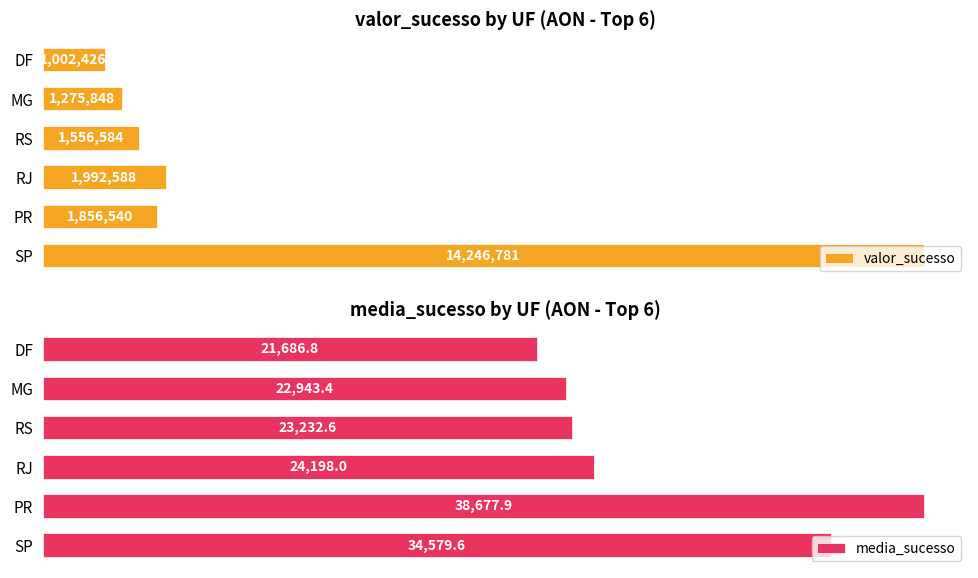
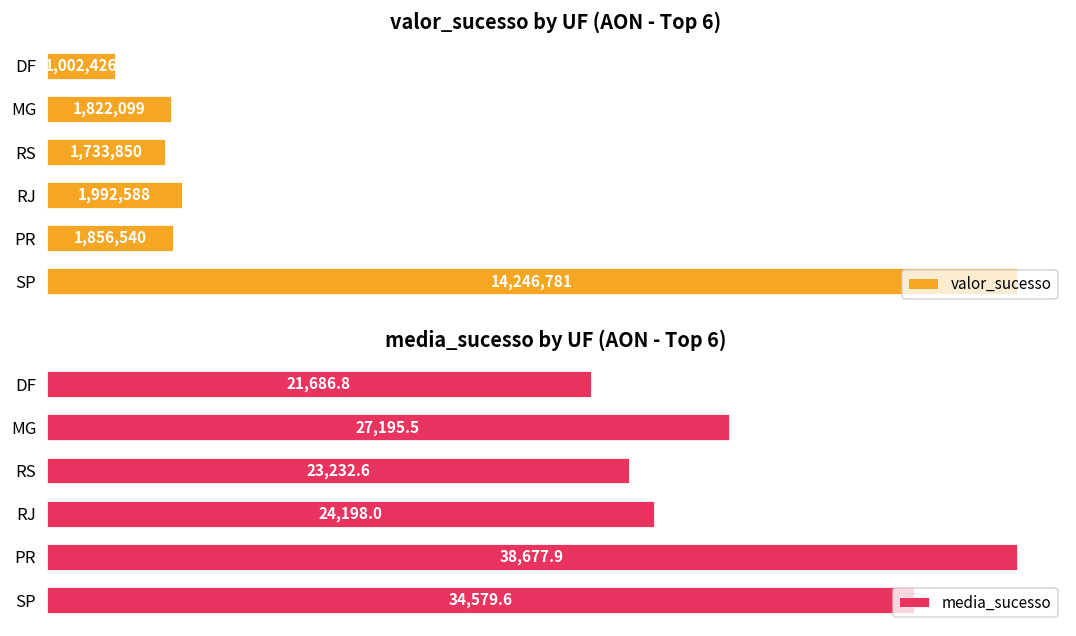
  {
    "valor_sucesso by UF (AON - Top 6)": {
      "DF": "1,002,426",
-     "MG": "1,275,848",
-     "RS": "1,556,584",
+     "MG": "1,822,099",
+     "RS": "1,733,850",
      "RJ": "1,992,588",
      "PR": "1,856,540"
    },
    "media_sucesso by UF (AON - Top 6)": {
      "DF": "21,686.8",
-     "MG": "22,943.4",
+     "MG": "27,195.5",
      "RS": "23,232.6",
      "RJ": "24,198.0",
      "PR": "38,677.9"
    }
  }
